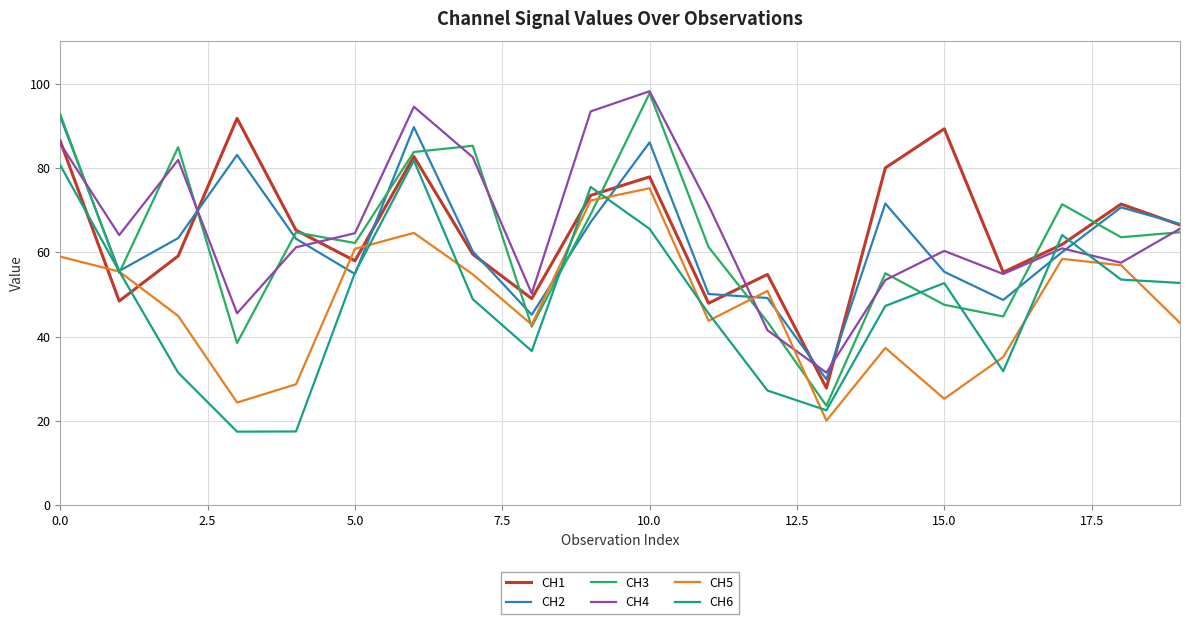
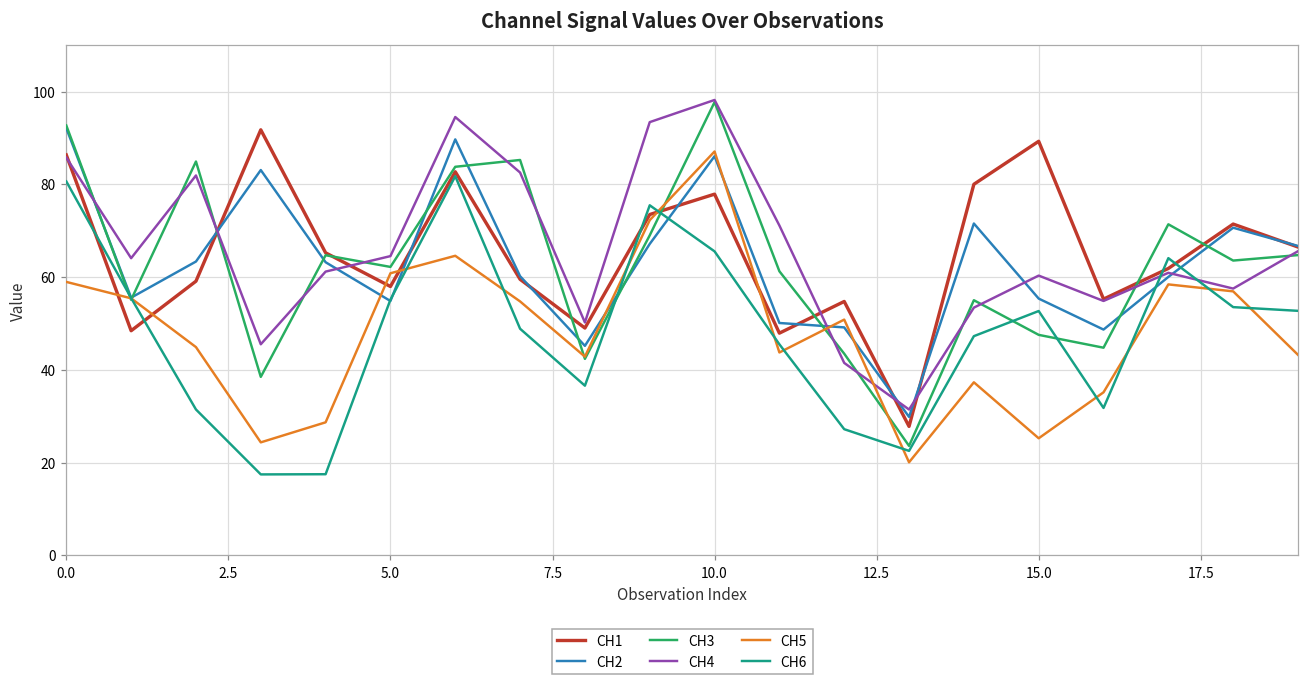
  {
    "CH1": {
      "5.0": 58,
      "10.0": 78,
      "15.0": 89
    },
    "CH2": {
      "10.0": 86,
      "15.0": 55
    },
    "CH4": {
      "5.0": 65,
      "15.0": 60
    },
    "CH5": {
      "0.0": 59,
      "5.0": 61,
-     "10.0": 75,
+     "10.0": 87,
      "15.0": 25
    }
  }
